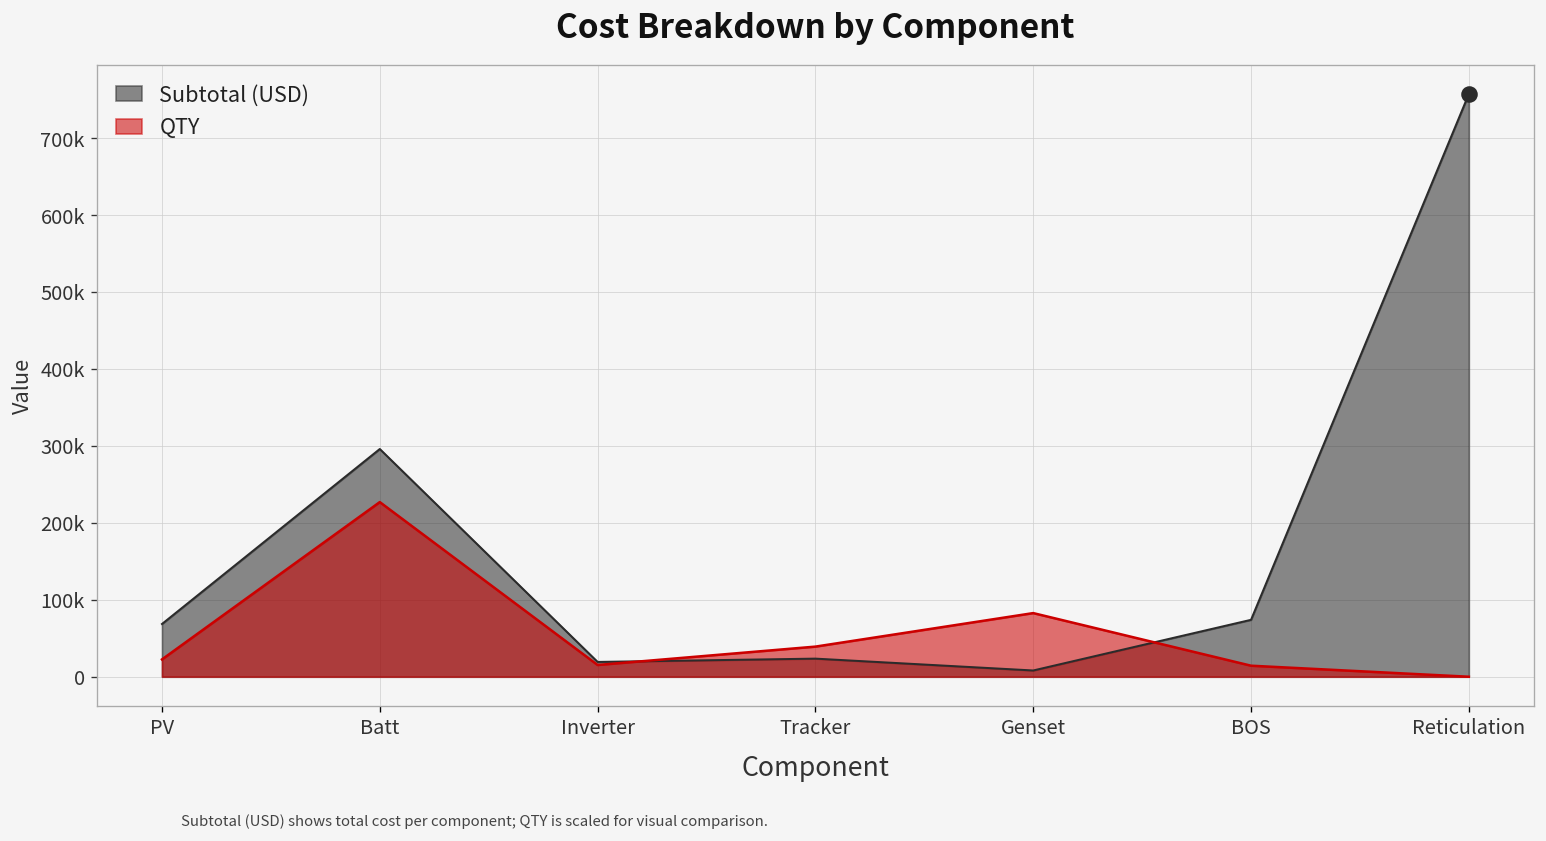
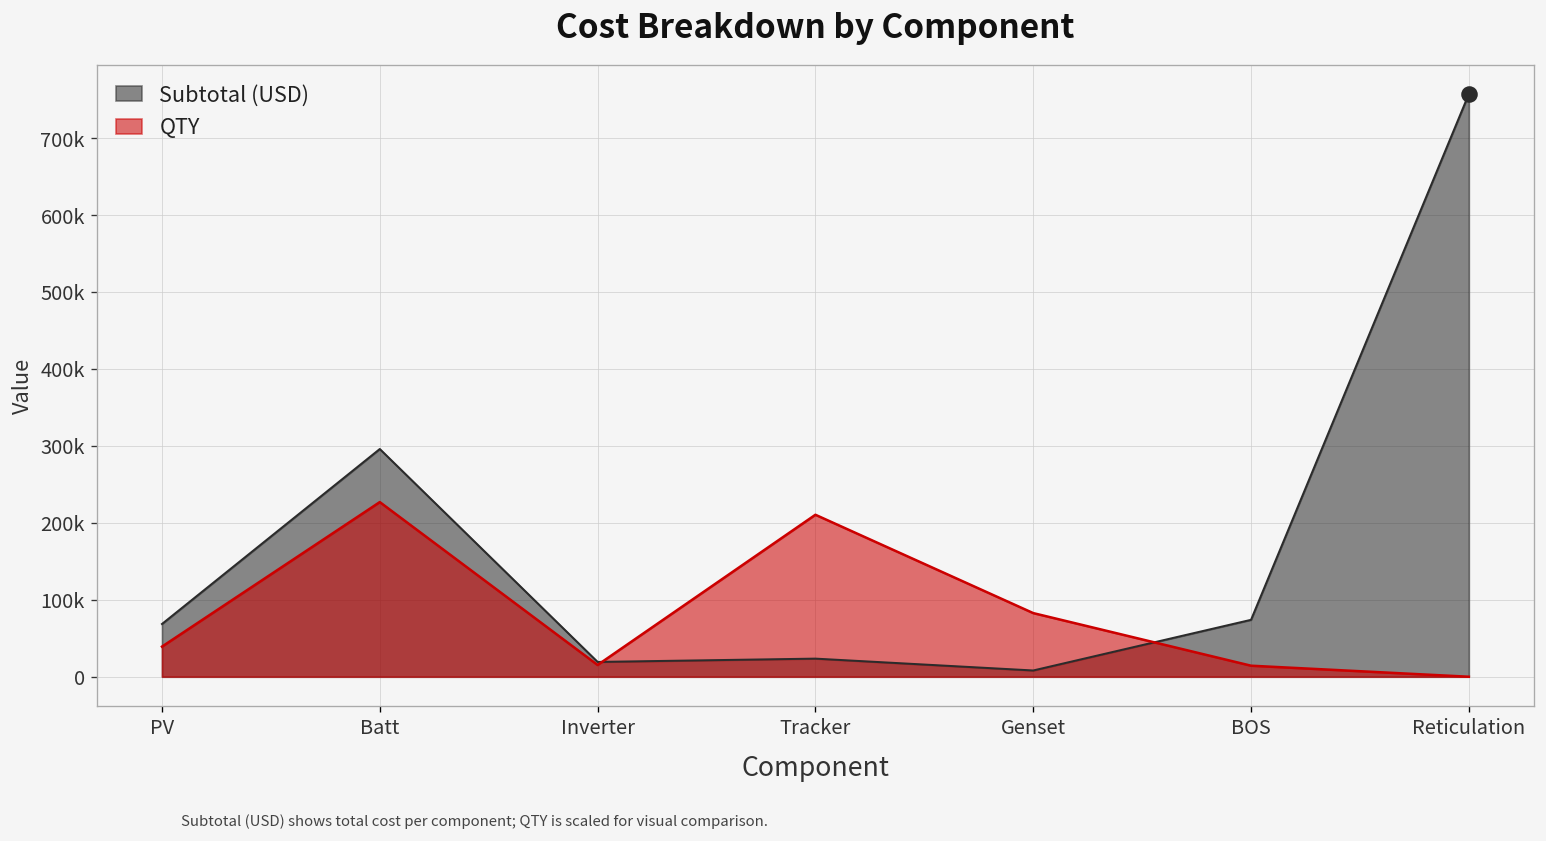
  {
    "QTY": {
-     "PV": 20000,
+     "PV": 40000,
      "Batt": 230000,
-     "Tracker": 40000,
+     "Tracker": 210000,
      "Genset": 80000,
      "BOS": 10000,
      "Reticulation": 0
    }
  }
